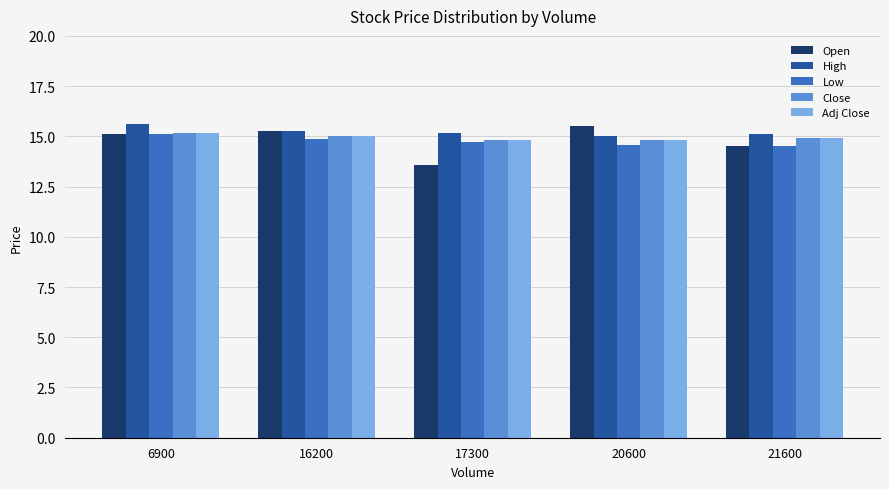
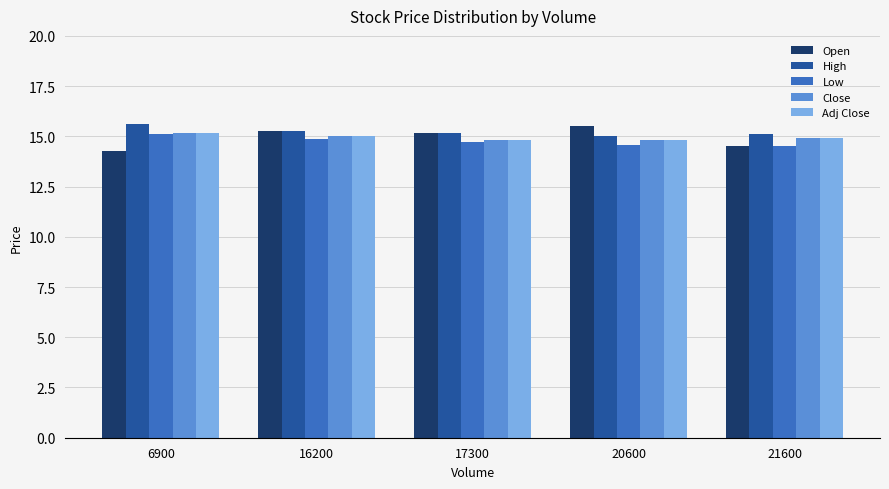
  {
    "Open": {
-     "6900": 15.1,
+     "6900": 14.3,
      "16200": 15.3,
-     "17300": 13.6,
+     "17300": 15.2,
      "20600": 15.5,
      "21600": 14.5
    }
  }
